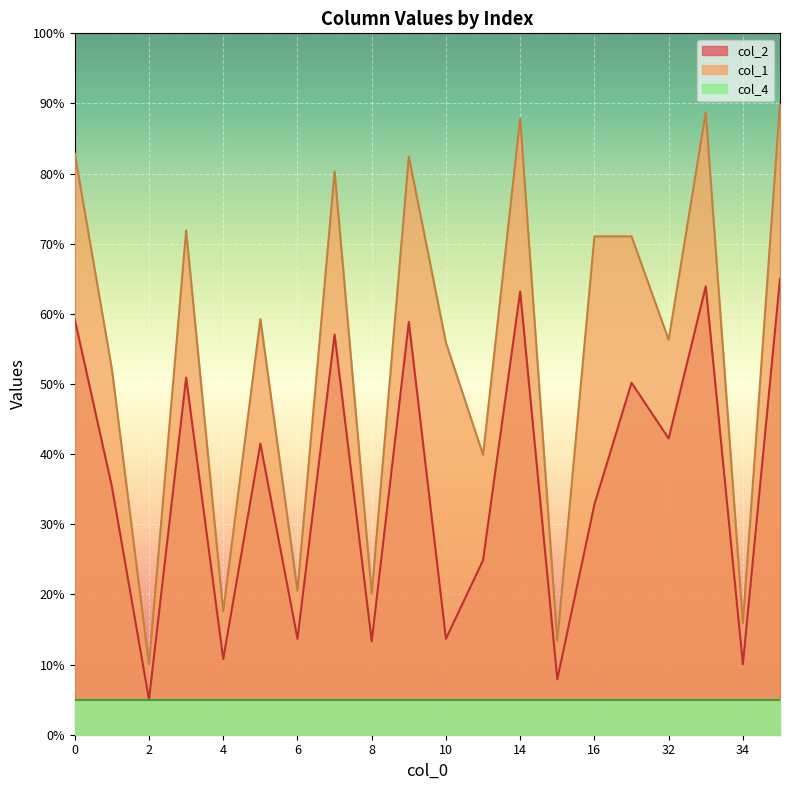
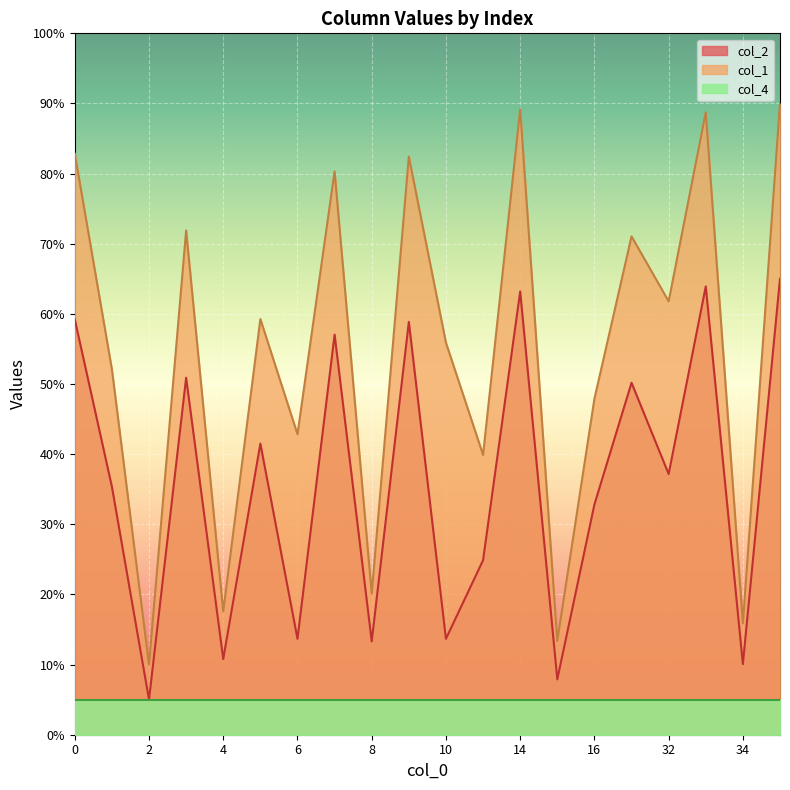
  {
    "col_2": {
      "0": "59%",
      "4": "11%",
      "6": "14%",
      "8": "13%",
      "10": "14%",
      "14": "63%",
      "16": "33%",
-     "32": "42%",
+     "32": "37%",
      "34": "10%"
    },
    "col_1": {
      "0": "83%",
      "2": "10%",
      "4": "18%",
-     "6": "21%",
+     "6": "43%",
      "8": "20%",
      "10": "56%",
-     "14": "88%",
-     "16": "71%",
-     "32": "56%",
+     "14": "89%",
+     "16": "48%",
+     "32": "62%",
      "34": "16%"
    },
    "col_4": {
      "0": "5%",
      "4": "5%",
      "6": "5%",
      "8": "5%",
      "10": "5%",
      "14": "5%",
      "16": "5%",
      "32": "5%",
      "34": "5%"
    }
  }
